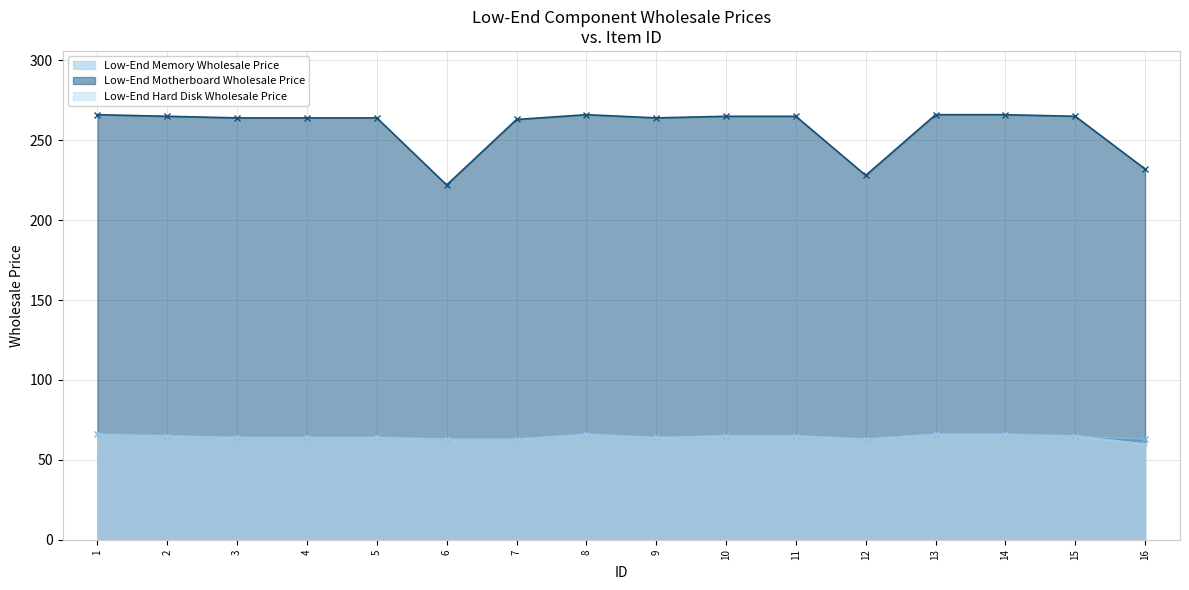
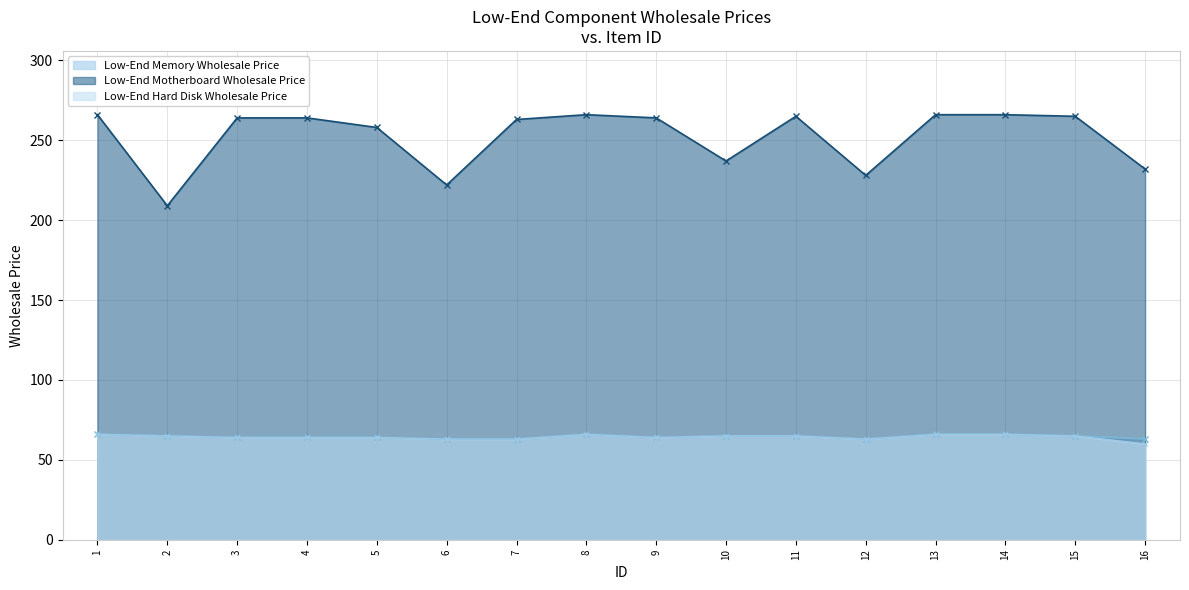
  {
    "Low-End Motherboard Wholesale Price": {
      "1": 266,
-     "2": 265,
+     "2": 209,
      "3": 264,
      "4": 264,
-     "5": 264,
+     "5": 258,
      "6": 222,
      "7": 263,
      "8": 266,
      "9": 264,
-     "10": 265,
+     "10": 237,
      "11": 265,
      "12": 228,
      "13": 266,
      "14": 266,
      "15": 265,
      "16": 232
    }
  }
